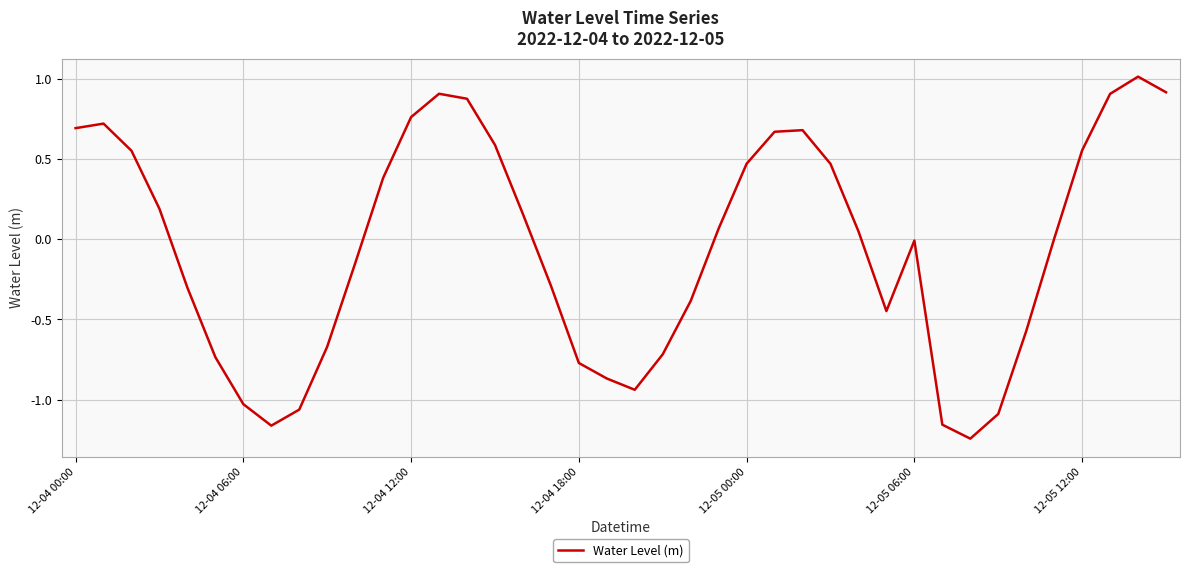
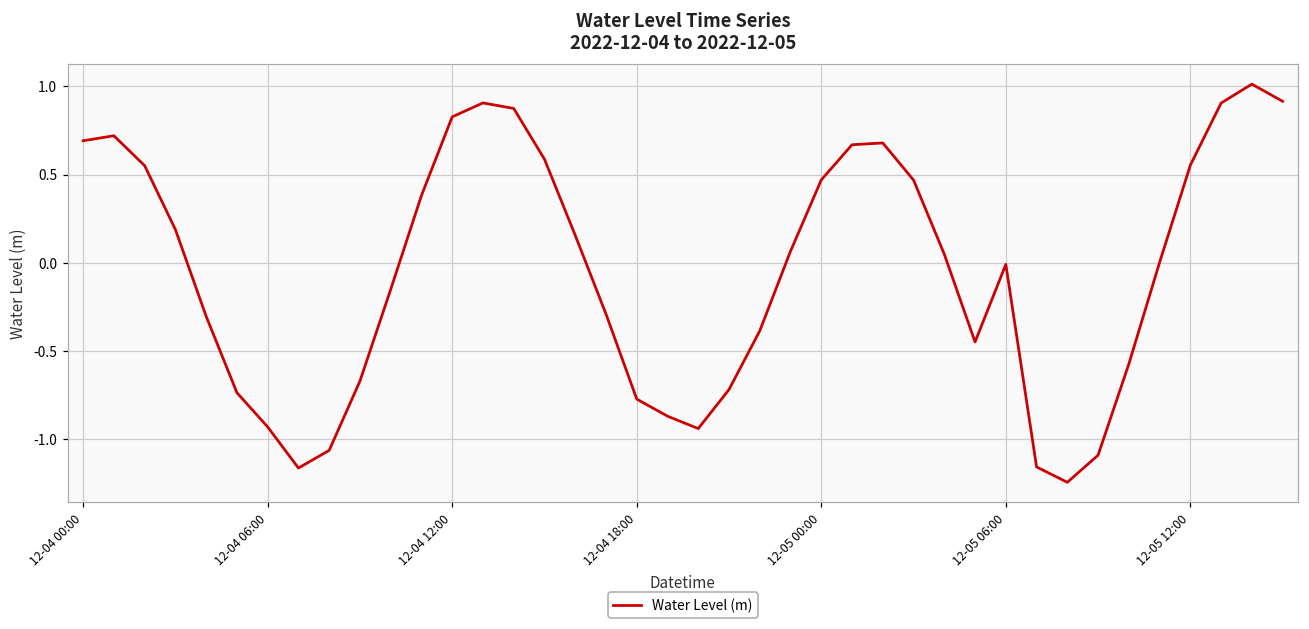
  {
    "12-04 00:00": 0.69,
-   "12-04 06:00": -1.03,
-   "12-04 12:00": 0.76,
+   "12-04 06:00": -0.93,
+   "12-04 12:00": 0.83,
    "12-04 18:00": -0.77,
    "12-05 00:00": 0.47,
    "12-05 06:00": -0.01,
    "12-05 12:00": 0.55
  }
